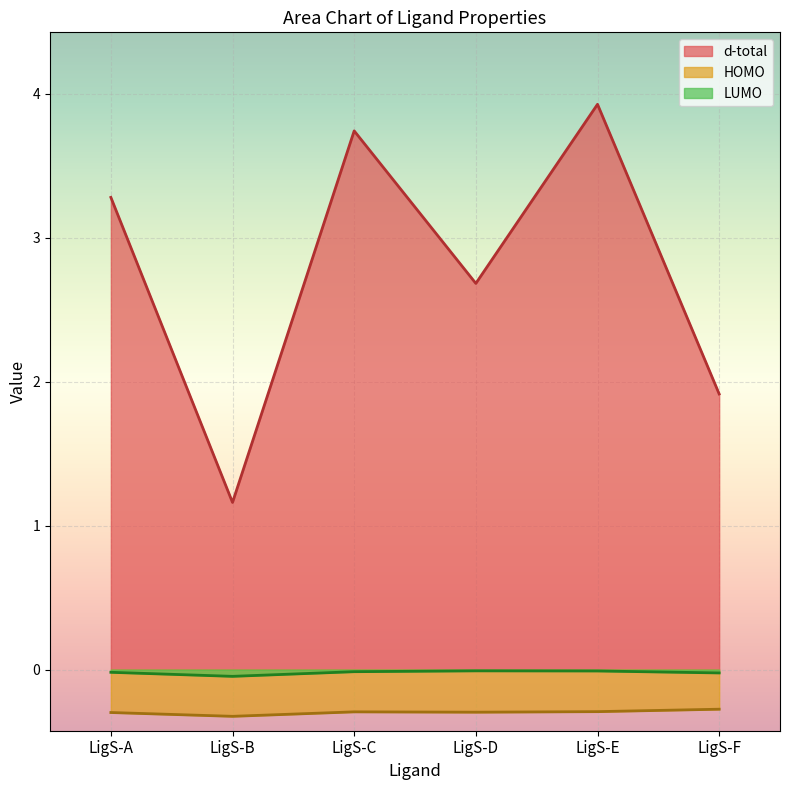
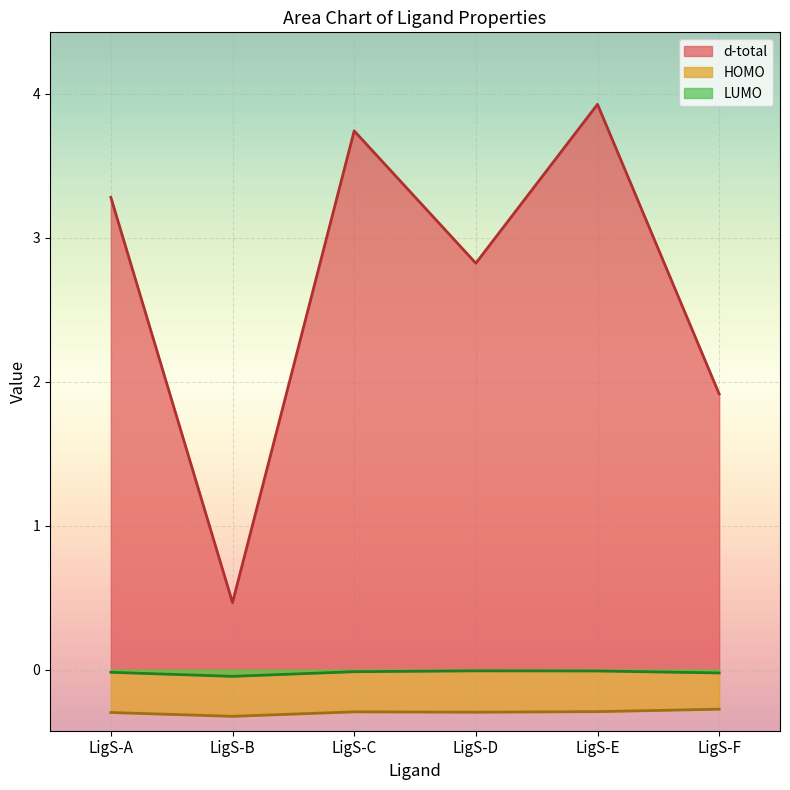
  {
    "d-total": {
      "LigS-A": 3.28,
-     "LigS-B": 1.16,
+     "LigS-B": 0.47,
      "LigS-C": 3.74,
-     "LigS-D": 2.68,
+     "LigS-D": 2.82,
      "LigS-E": 3.93,
      "LigS-F": 1.91
    }
  }
